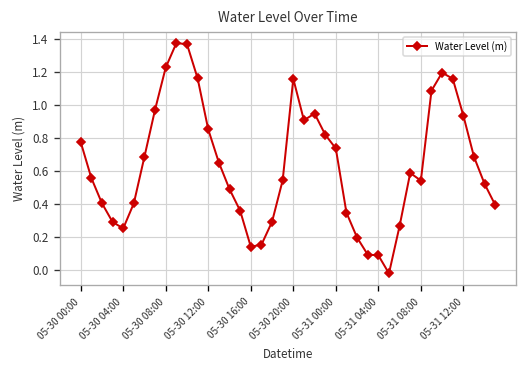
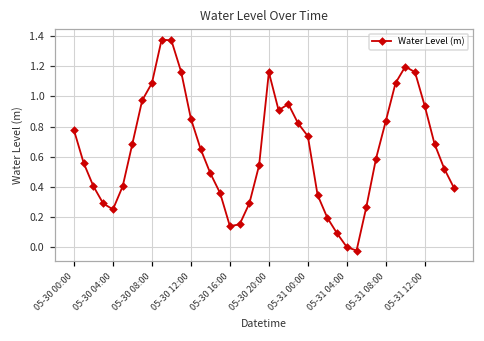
  {
    "05-30 00:00": 0.78,
    "05-30 04:00": 0.25,
-   "05-30 08:00": 1.23,
+   "05-30 08:00": 1.09,
    "05-30 12:00": 0.85,
    "05-30 16:00": 0.14,
    "05-30 20:00": 1.16,
    "05-31 00:00": 0.74,
-   "05-31 04:00": 0.09,
-   "05-31 08:00": 0.54,
+   "05-31 04:00": 0.00,
+   "05-31 08:00": 0.84,
    "05-31 12:00": 0.94
  }
